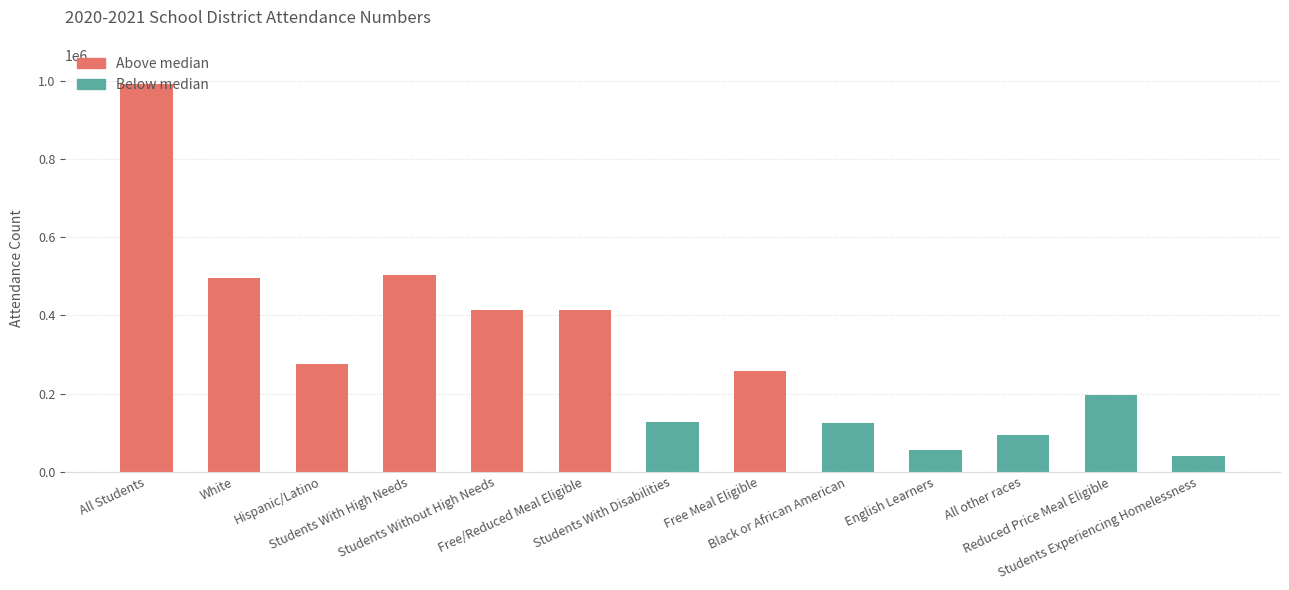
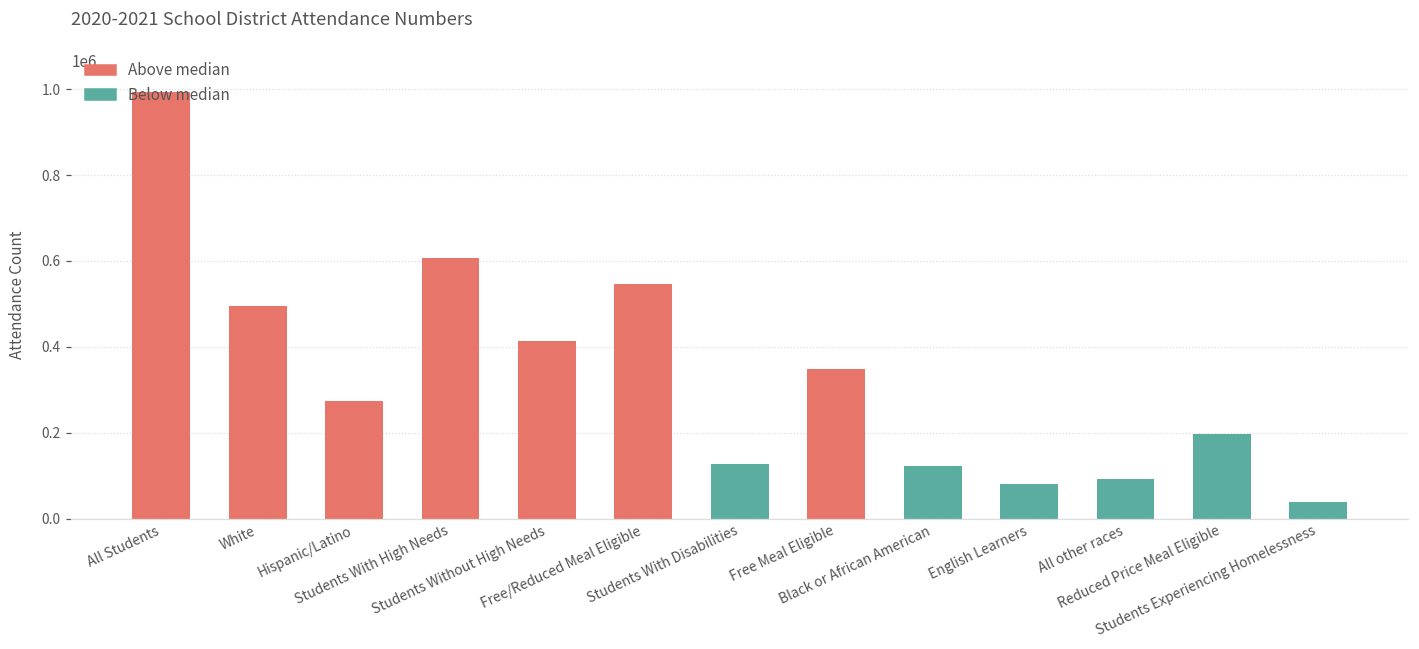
  {
    "All Students": 990000,
    "White": 500000,
    "Hispanic/Latino": 280000,
-   "Students With High Needs": 500000,
+   "Students With High Needs": 610000,
    "Students Without High Needs": 410000,
-   "Free/Reduced Meal Eligible": 410000,
+   "Free/Reduced Meal Eligible": 550000,
    "Students With Disabilities": 130000,
-   "Free Meal Eligible": 260000,
+   "Free Meal Eligible": 350000,
    "Black or African American": 120000,
-   "English Learners": 60000,
+   "English Learners": 80000,
    "All other races": 90000,
    "Reduced Price Meal Eligible": 200000,
    "Students Experiencing Homelessness": 40000
  }
